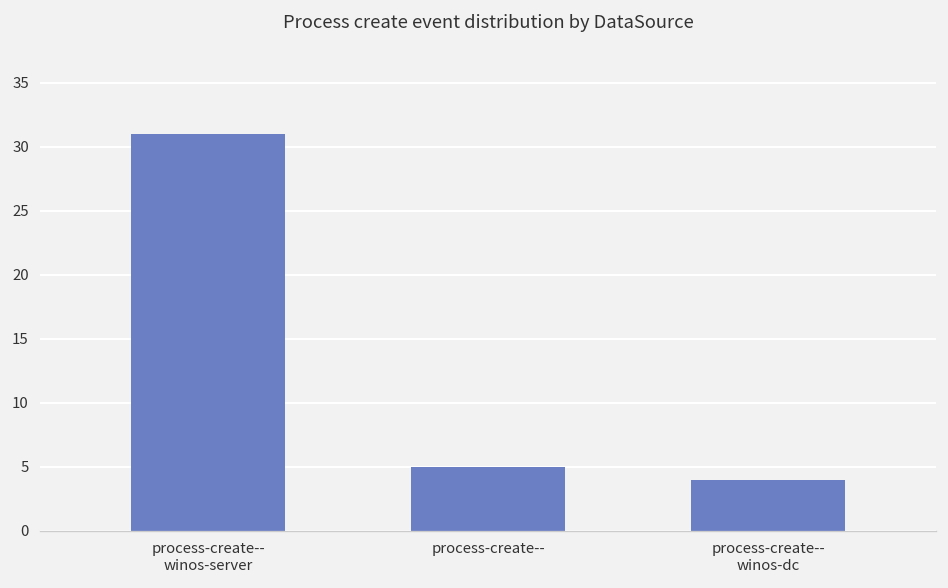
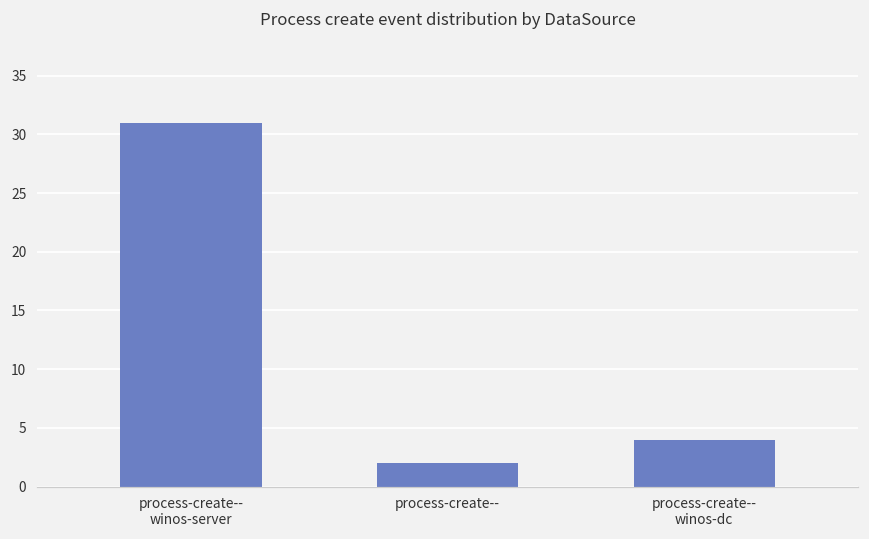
  {
    "process-create-- winos-server": 31,
-   "process-create--": 5,
+   "process-create--": 2,
    "process-create-- winos-dc": 4
  }
